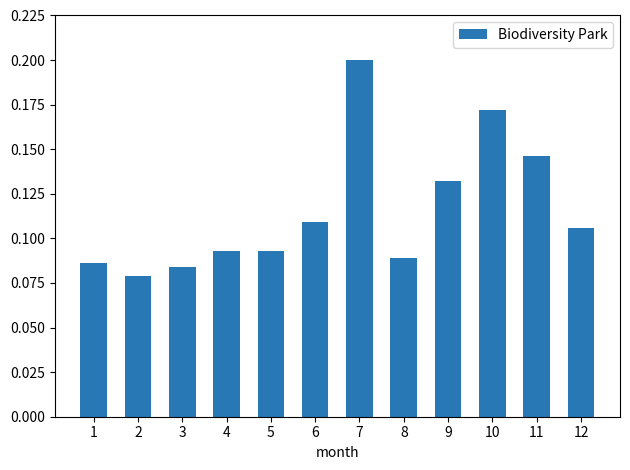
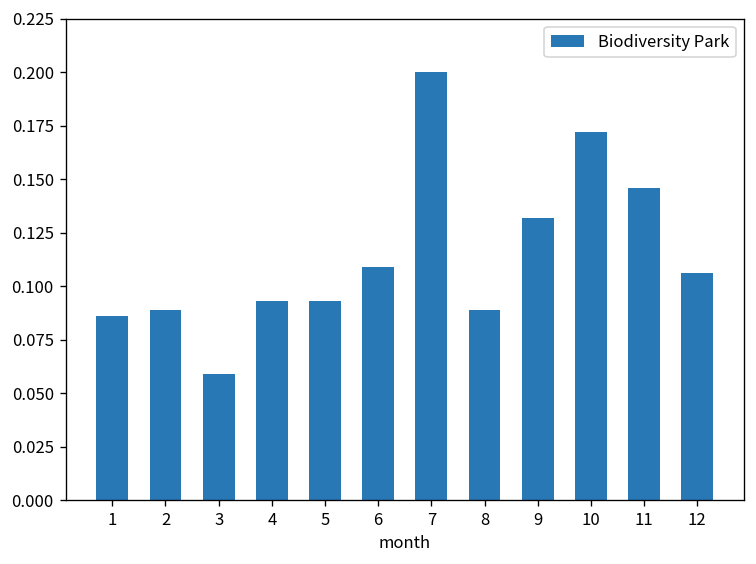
  {
    "1": 0.086,
-   "2": 0.079,
-   "3": 0.084,
+   "2": 0.089,
+   "3": 0.059,
    "4": 0.093,
    "5": 0.093,
    "6": 0.109,
    "7": 0.200,
    "8": 0.089,
    "9": 0.132,
    "10": 0.172,
    "11": 0.146,
    "12": 0.106
  }
